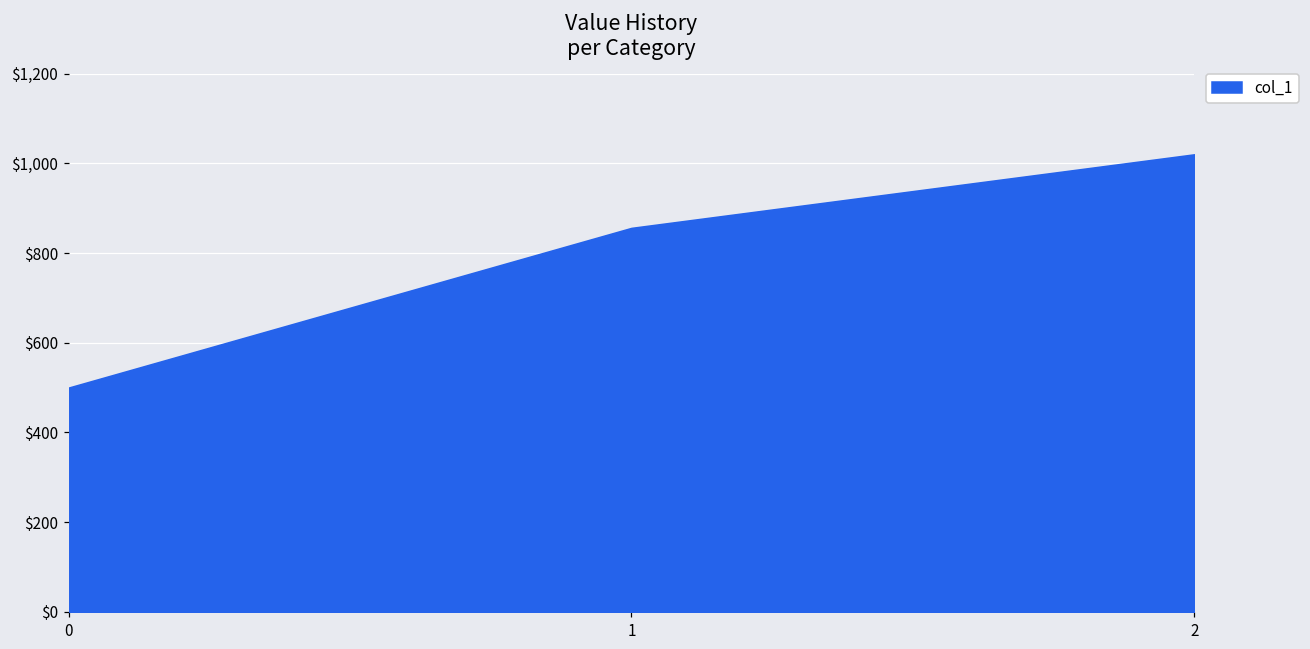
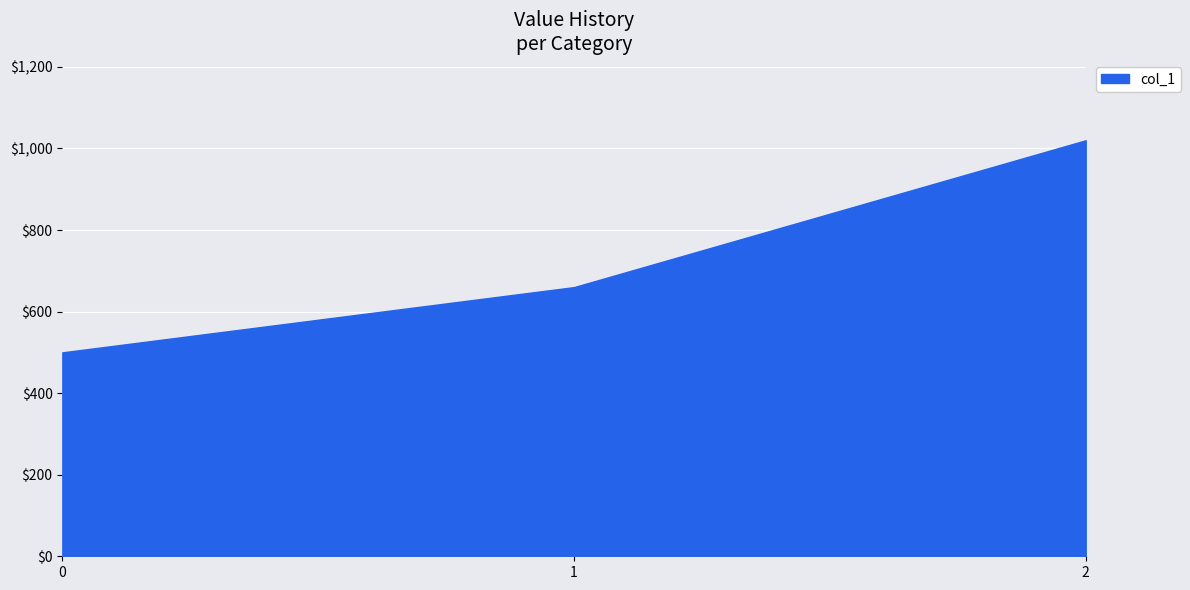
  {
    "0": "$500",
-   "1": "$860",
+   "1": "$660",
    "2": "$1,020"
  }
